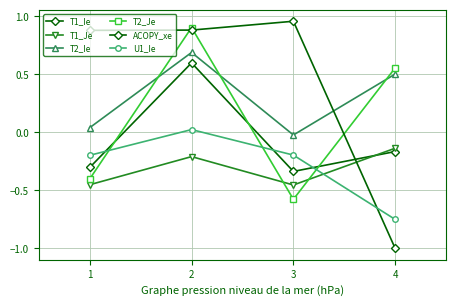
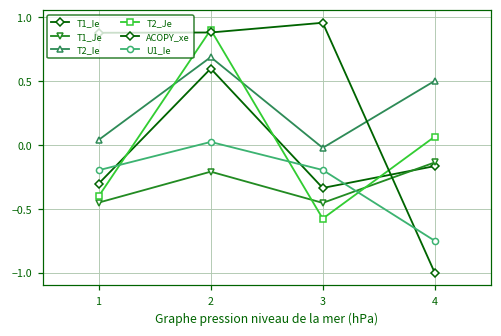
  {
    "T2_Je": {
      "1": -0.40,
      "3": -0.58,
-     "4": 0.56
+     "4": 0.07
    }
  }
